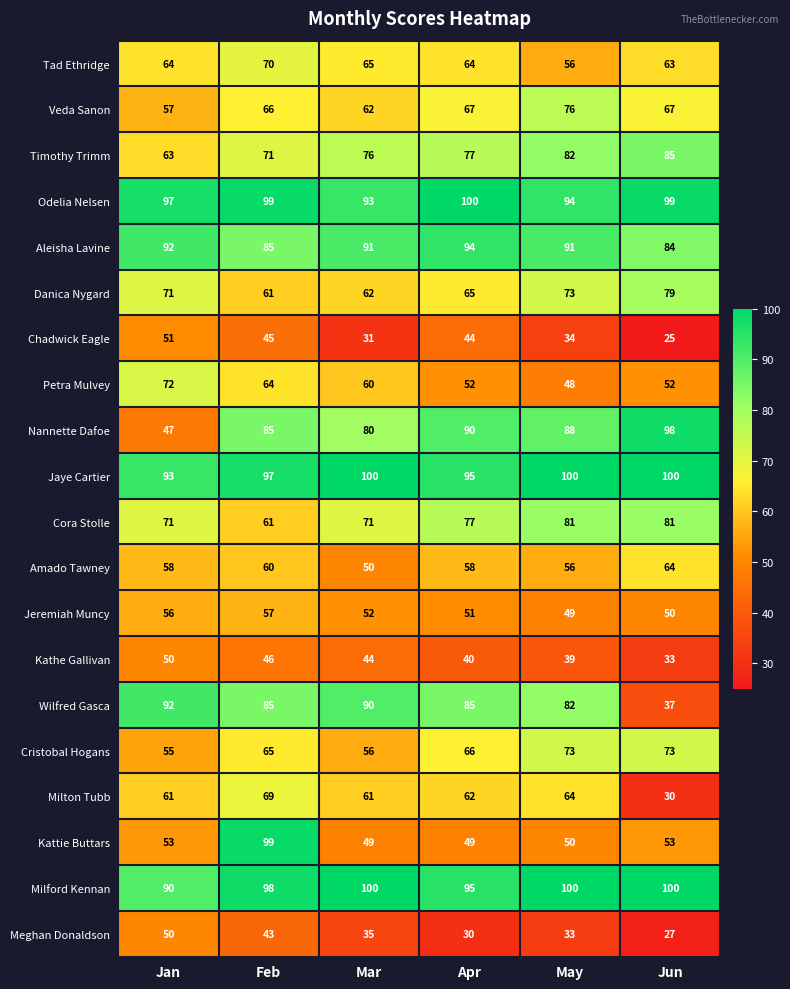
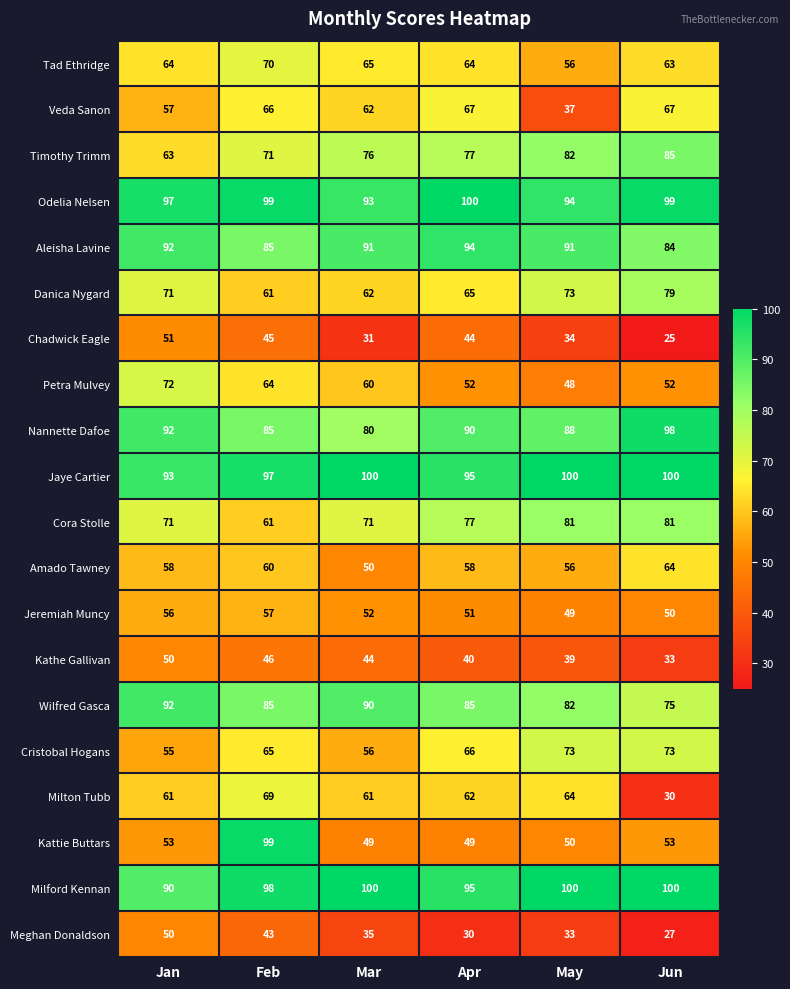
  {
    "Tad Ethridge": {
      "Jan": 64,
      "Feb": 70,
      "Mar": 65,
      "Apr": 64,
      "May": 56,
      "Jun": 63
    },
    "Veda Sanon": {
      "Jan": 57,
      "Feb": 66,
      "Mar": 62,
      "Apr": 67,
-     "May": 76,
+     "May": 37,
      "Jun": 67
    },
    "Timothy Trimm": {
      "Jan": 63,
      "Feb": 71,
      "Mar": 76,
      "Apr": 77,
      "May": 82,
      "Jun": 85
    },
    "Odelia Nelsen": {
      "Jan": 97,
      "Feb": 99,
      "Mar": 93,
      "Apr": 100,
      "May": 94,
      "Jun": 99
    },
    "Aleisha Lavine": {
      "Jan": 92,
      "Feb": 85,
      "Mar": 91,
      "Apr": 94,
      "May": 91,
      "Jun": 84
    },
    "Danica Nygard": {
      "Jan": 71,
      "Feb": 61,
      "Mar": 62,
      "Apr": 65,
      "May": 73,
      "Jun": 79
    },
    "Chadwick Eagle": {
      "Jan": 51,
      "Feb": 45,
      "Mar": 31,
      "Apr": 44,
      "May": 34,
      "Jun": 25
    },
    "Petra Mulvey": {
      "Jan": 72,
      "Feb": 64,
      "Mar": 60,
      "Apr": 52,
      "May": 48,
      "Jun": 52
    },
    "Nannette Dafoe": {
-     "Jan": 47,
+     "Jan": 92,
      "Feb": 85,
      "Mar": 80,
      "Apr": 90,
      "May": 88,
      "Jun": 98
    },
    "Jaye Cartier": {
      "Jan": 93,
      "Feb": 97,
      "Mar": 100,
      "Apr": 95,
      "May": 100,
      "Jun": 100
    },
    "Cora Stolle": {
      "Jan": 71,
      "Feb": 61,
      "Mar": 71,
      "Apr": 77,
      "May": 81,
      "Jun": 81
    },
    "Amado Tawney": {
      "Jan": 58,
      "Feb": 60,
      "Mar": 50,
      "Apr": 58,
      "May": 56,
      "Jun": 64
    },
    "Jeremiah Muncy": {
      "Jan": 56,
      "Feb": 57,
      "Mar": 52,
      "Apr": 51,
      "May": 49,
      "Jun": 50
    },
    "Kathe Gallivan": {
      "Jan": 50,
      "Feb": 46,
      "Mar": 44,
      "Apr": 40,
      "May": 39,
      "Jun": 33
    },
    "Wilfred Gasca": {
      "Jan": 92,
      "Feb": 85,
      "Mar": 90,
      "Apr": 85,
      "May": 82,
-     "Jun": 37
+     "Jun": 75
    },
    "Cristobal Hogans": {
      "Jan": 55,
      "Feb": 65,
      "Mar": 56,
      "Apr": 66,
      "May": 73,
      "Jun": 73
    },
    "Milton Tubb": {
      "Jan": 61,
      "Feb": 69,
      "Mar": 61,
      "Apr": 62,
      "May": 64,
      "Jun": 30
    },
    "Kattie Buttars": {
      "Jan": 53,
      "Feb": 99,
      "Mar": 49,
      "Apr": 49,
      "May": 50,
      "Jun": 53
    },
    "Milford Kennan": {
      "Jan": 90,
      "Feb": 98,
      "Mar": 100,
      "Apr": 95,
      "May": 100,
      "Jun": 100
    },
    "Meghan Donaldson": {
      "Jan": 50,
      "Feb": 43,
      "Mar": 35,
      "Apr": 30,
      "May": 33,
      "Jun": 27
    }
  }
